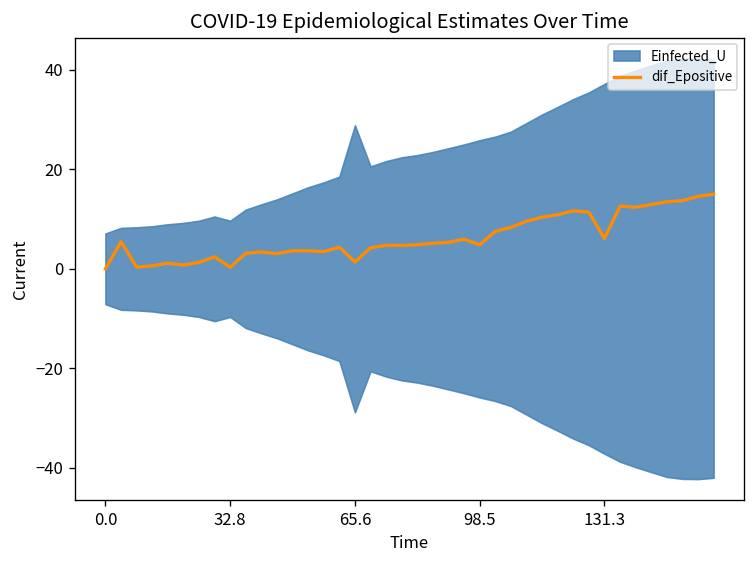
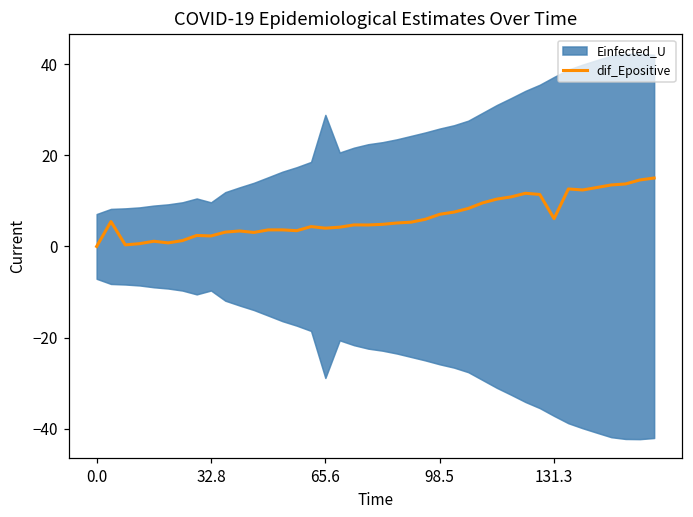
  {
    "dif_Epositive": {
      "0.0": 0,
-     "32.8": 0,
-     "65.6": 1,
-     "98.5": 5,
+     "32.8": 2,
+     "65.6": 4,
+     "98.5": 7,
      "131.3": 6
    }
  }
